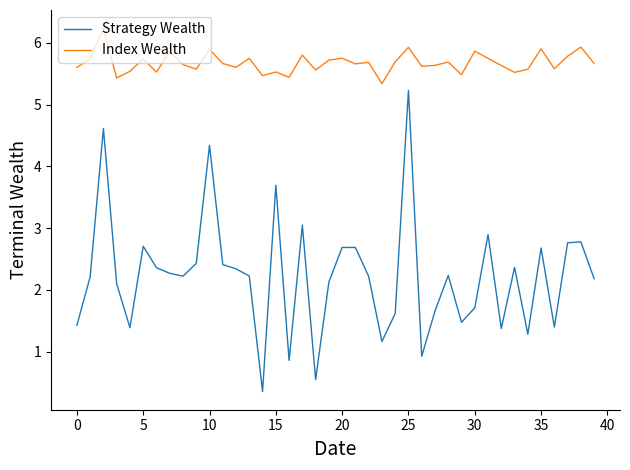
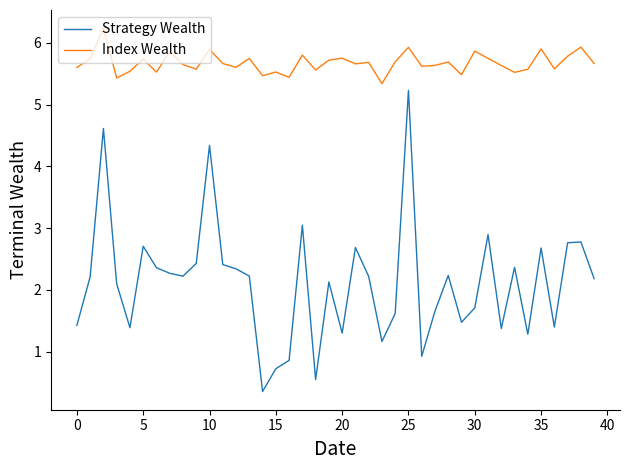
  {
    "Strategy Wealth": {
      "0": 1.4,
      "5": 2.7,
      "10": 4.3,
-     "15": 3.7,
-     "20": 2.7,
+     "15": 0.7,
+     "20": 1.3,
      "25": 5.2,
      "30": 1.7,
      "35": 2.7
    },
    "Index Wealth": {
      "0": 5.6,
      "15": 5.5,
      "20": 5.8,
      "25": 5.9,
      "30": 5.9,
      "35": 5.9
    }
  }
